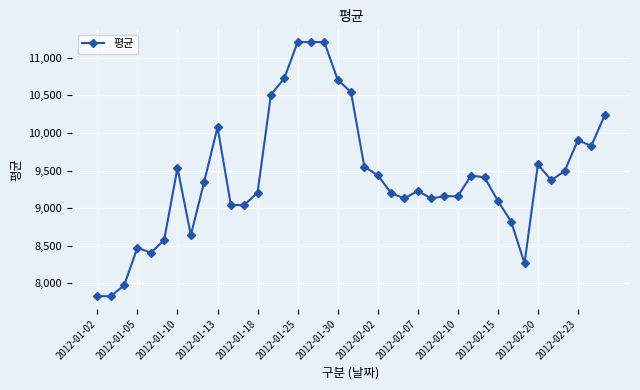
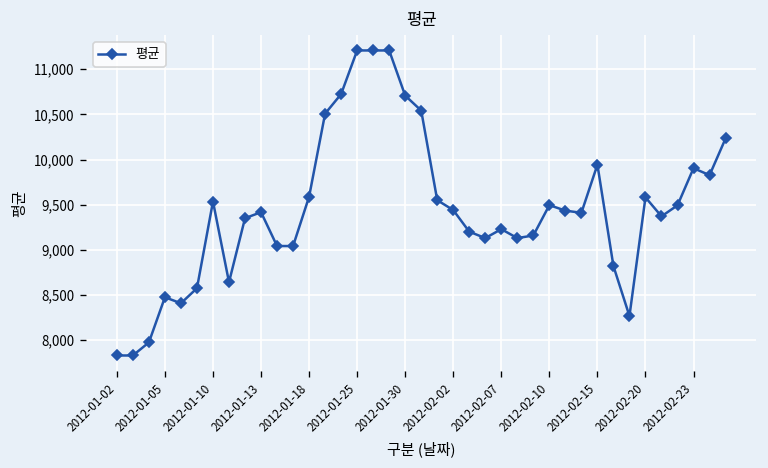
  {
    "2012-01-02": "7,800",
    "2012-01-05": "8,500",
    "2012-01-10": "9,500",
-   "2012-01-13": "10,100",
-   "2012-01-18": "9,200",
+   "2012-01-13": "9,400",
+   "2012-01-18": "9,600",
    "2012-01-25": "11,200",
    "2012-01-30": "10,700",
    "2012-02-02": "9,400",
    "2012-02-07": "9,200",
-   "2012-02-10": "9,200",
-   "2012-02-15": "9,100",
+   "2012-02-10": "9,500",
+   "2012-02-15": "9,900",
    "2012-02-20": "9,600",
    "2012-02-23": "9,900"
  }
